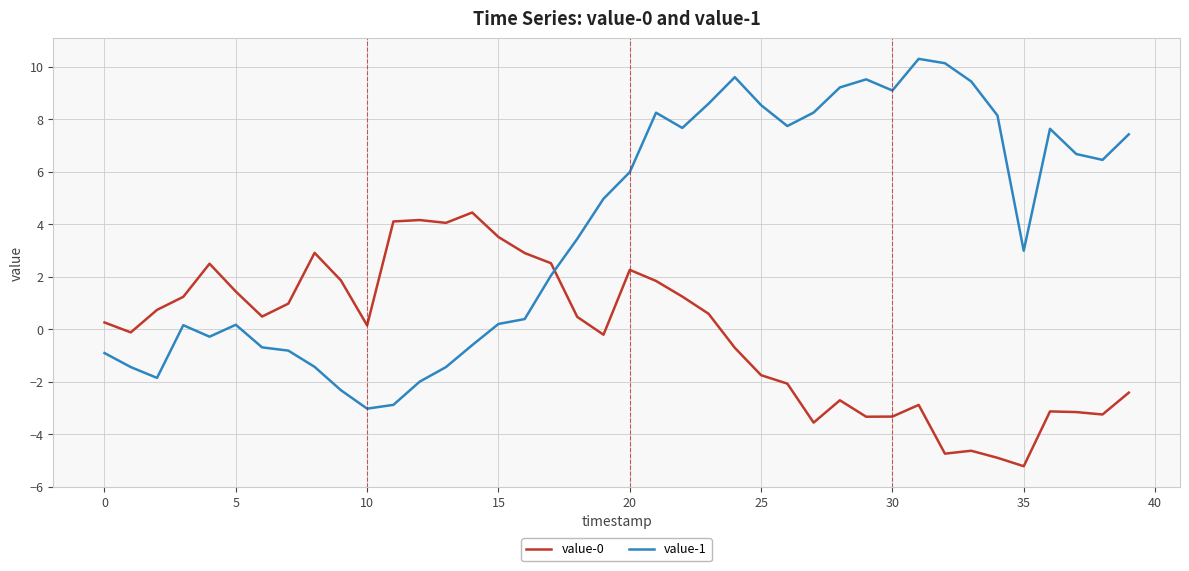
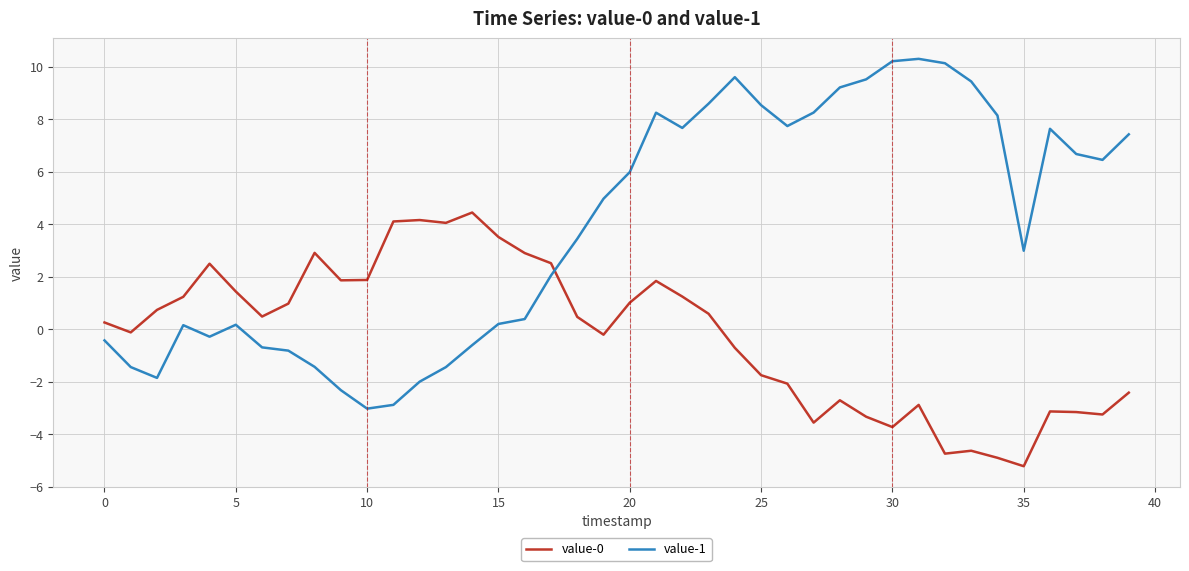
  {
    "value-0": {
      "0": 0.3,
      "5": 1.4,
-     "10": 0.1,
+     "10": 1.9,
      "15": 3.5,
-     "20": 2.3,
+     "20": 1.0,
      "25": -1.8,
-     "30": -3.3,
+     "30": -3.7,
      "35": -5.2
    },
    "value-1": {
-     "0": -0.9,
+     "0": -0.4,
      "5": 0.2,
      "10": -3.0,
      "15": 0.2,
      "20": 6.0,
      "25": 8.5,
-     "30": 9.1,
+     "30": 10.2,
      "35": 3.0
    }
  }
